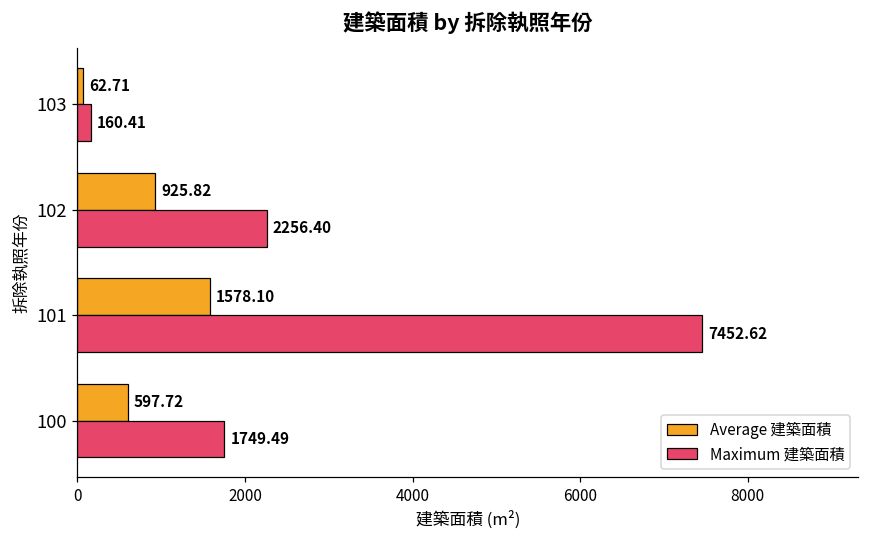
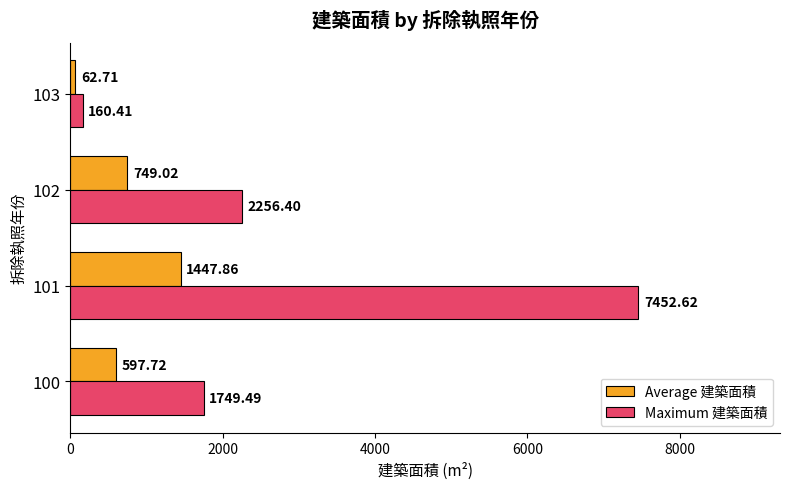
  {
    "Average 建築面積": {
      "103": 62.71,
-     "102": 925.82,
-     "101": 1578.10,
+     "102": 749.02,
+     "101": 1447.86,
      "100": 597.72
    },
    "Maximum 建築面積": {
      "103": 160.41,
      "102": 2256.40,
      "101": 7452.62,
      "100": 1749.49
    }
  }
